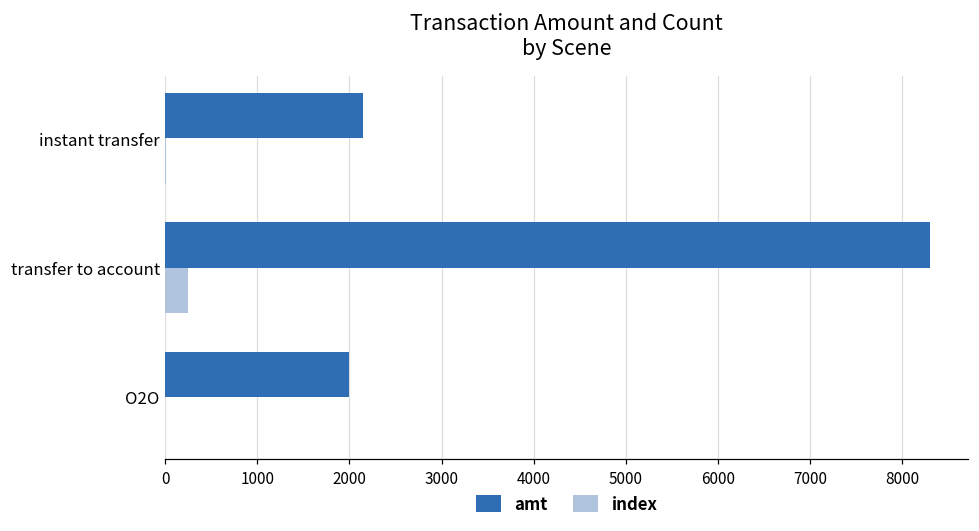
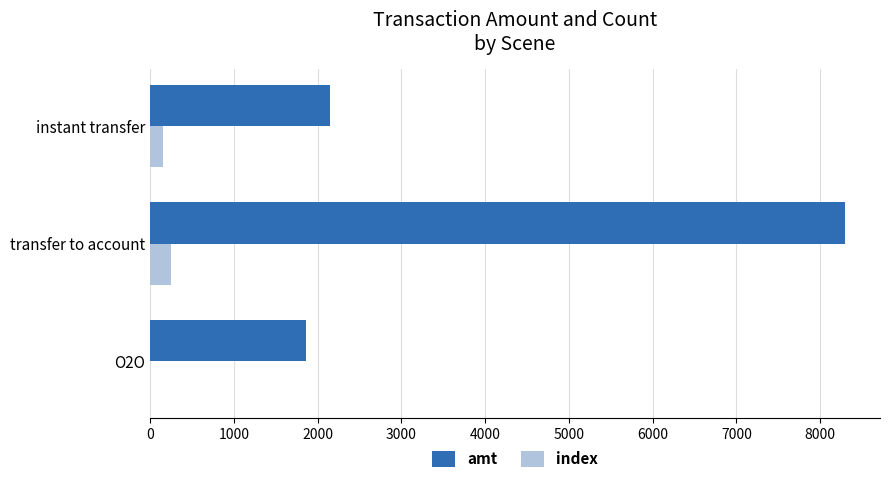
  {
    "amt": {
      "instant transfer": 2200,
      "transfer to account": 8300,
-     "O2O": 2000
+     "O2O": 1900
    },
    "index": {
-     "instant transfer": 0,
+     "instant transfer": 200,
      "transfer to account": 200,
      "O2O": 0
    }
  }
